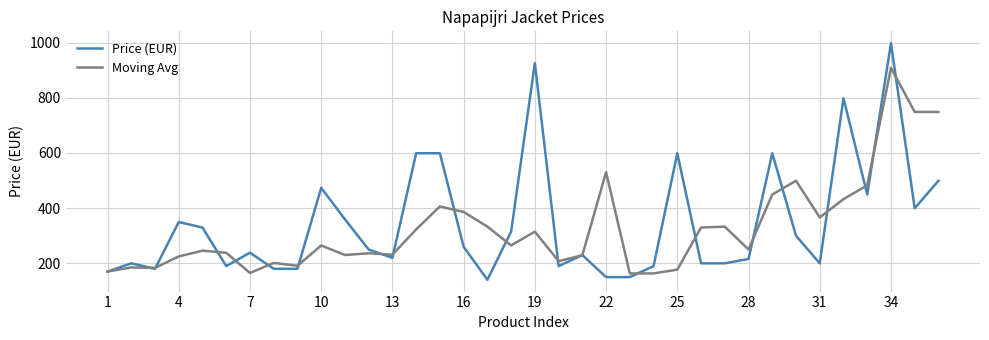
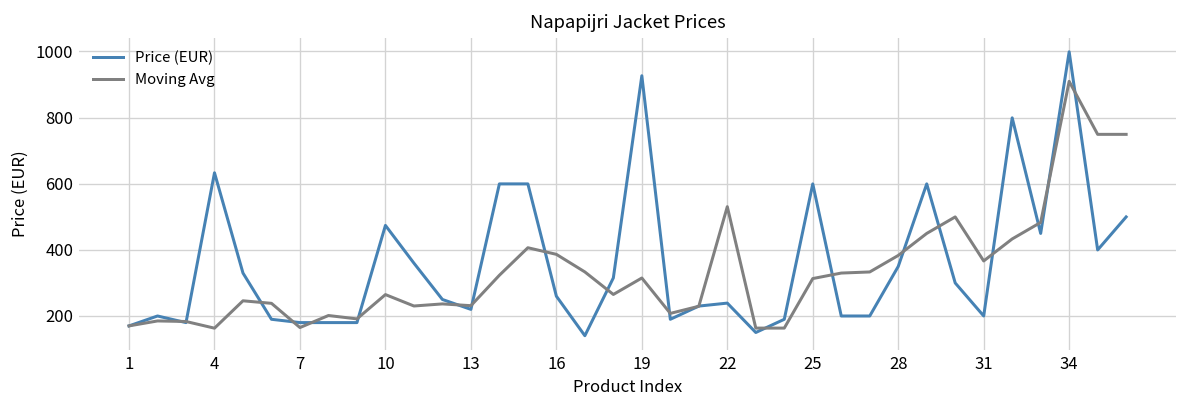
  {
    "Price (EUR)": {
-     "4": 350,
-     "7": 240,
+     "4": 630,
+     "7": 180,
      "10": 470,
      "13": 220,
      "16": 260,
      "19": 930,
-     "22": 150,
+     "22": 240,
      "25": 600,
-     "28": 210,
+     "28": 350,
      "31": 200,
      "34": 1000
    },
    "Moving Avg": {
-     "4": 220,
+     "4": 160,
      "7": 160,
      "10": 260,
      "13": 230,
      "16": 390,
      "19": 310,
      "22": 530,
-     "25": 180,
-     "28": 250,
+     "25": 310,
+     "28": 380,
      "31": 370,
      "34": 910
    }
  }
